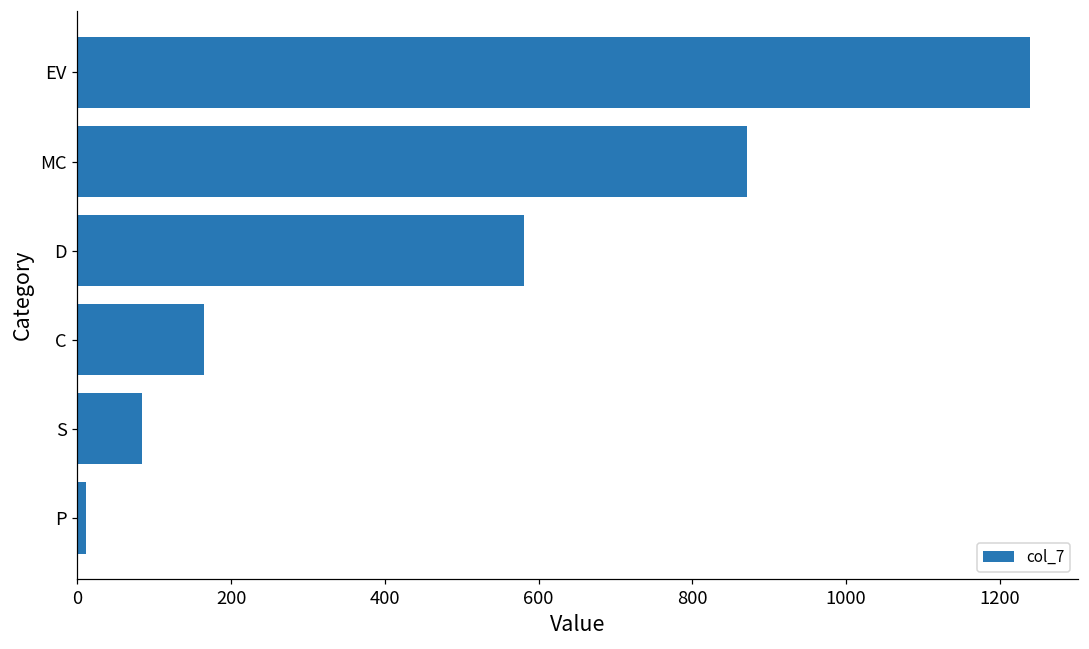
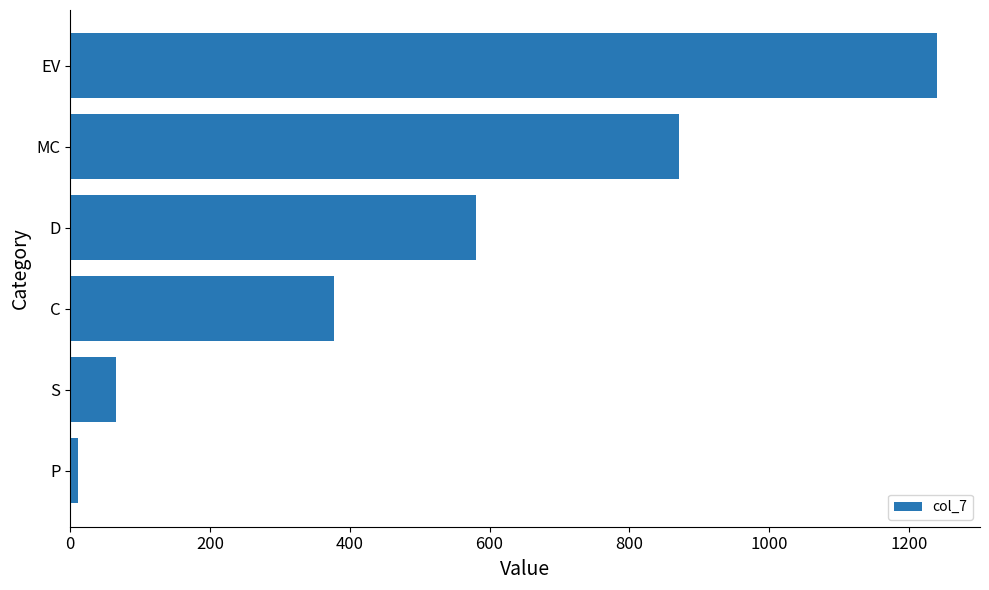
  {
    "EV": 1240,
    "MC": 870,
    "D": 580,
-   "C": 160,
-   "S": 80,
+   "C": 380,
+   "S": 70,
    "P": 10
  }
